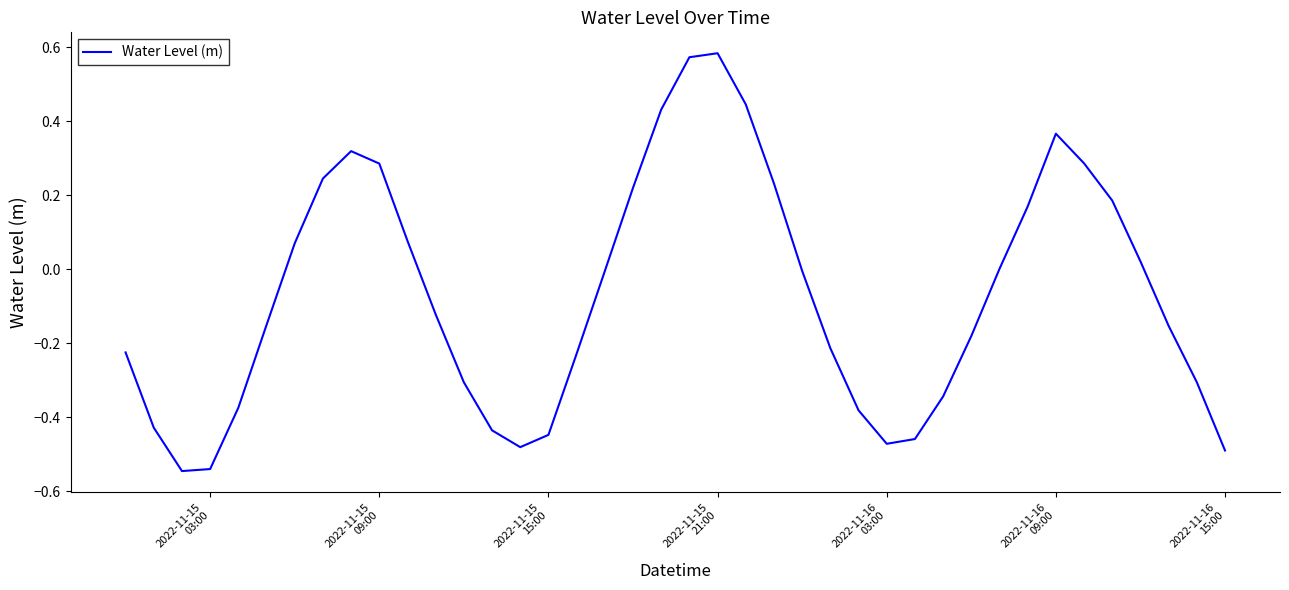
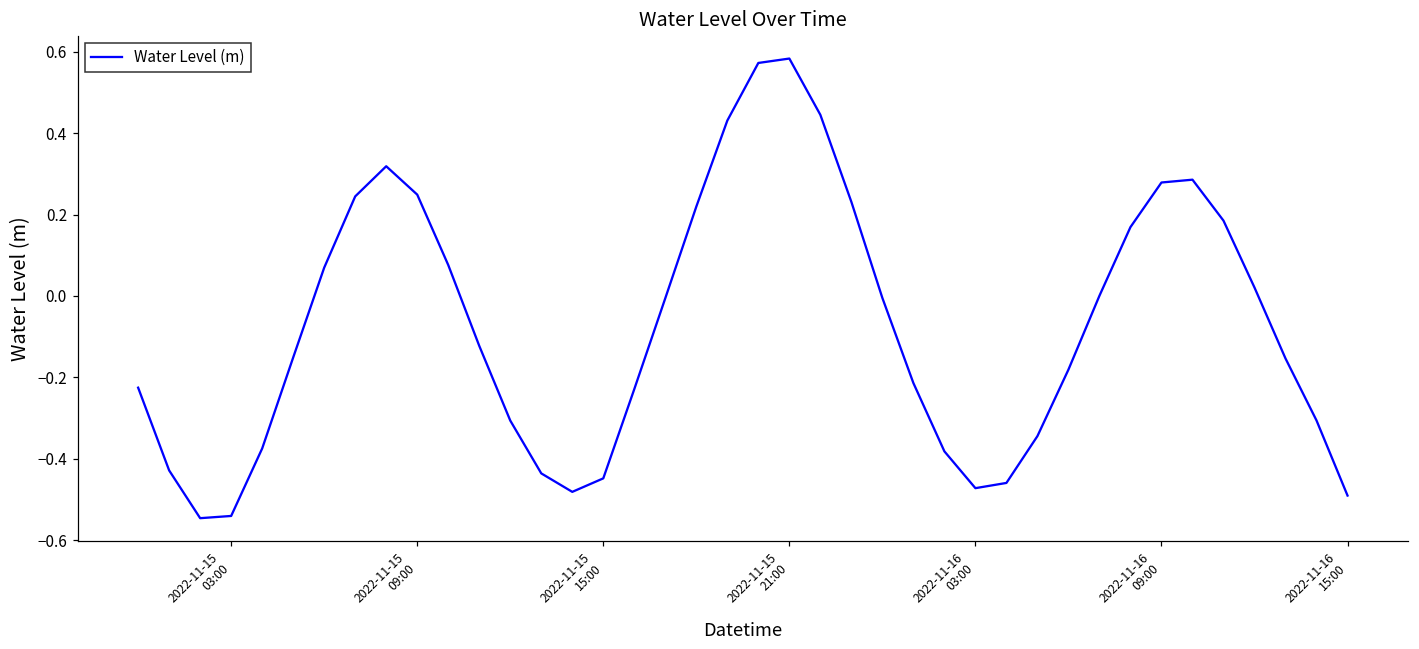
  {
    "2022-11-15 03:00": -0.54,
-   "2022-11-15 09:00": 0.29,
+   "2022-11-15 09:00": 0.25,
    "2022-11-15 15:00": -0.45,
    "2022-11-15 21:00": 0.58,
    "2022-11-16 03:00": -0.47,
-   "2022-11-16 09:00": 0.37,
+   "2022-11-16 09:00": 0.28,
    "2022-11-16 15:00": -0.49
  }
